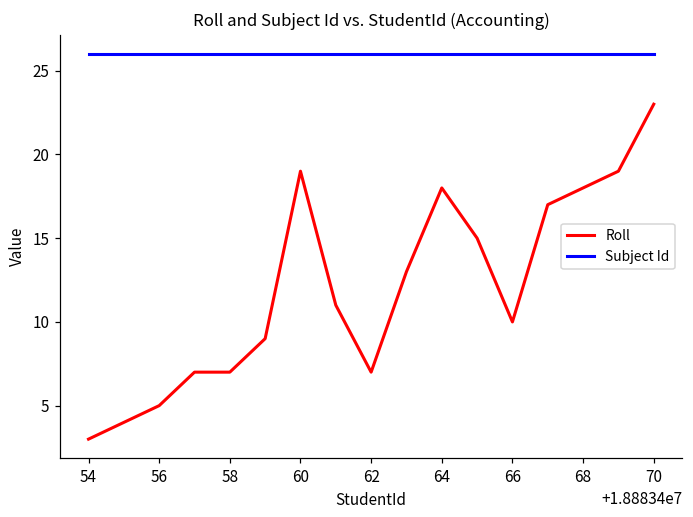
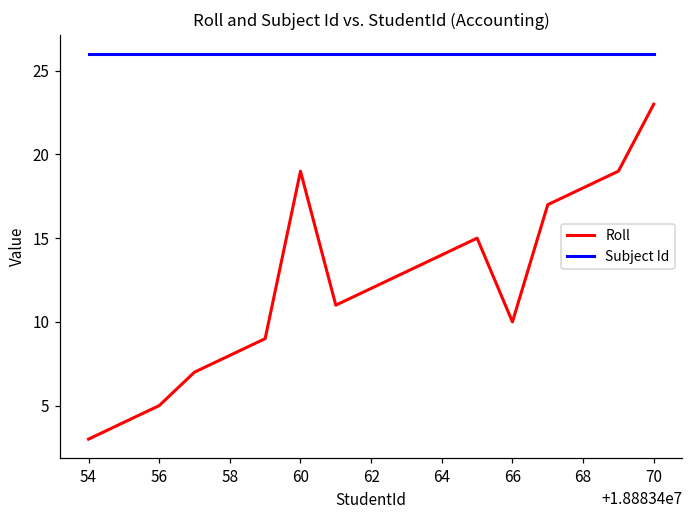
  {
    "Roll": {
      "54": 3,
      "56": 5,
-     "58": 7,
+     "58": 8,
      "60": 19,
-     "62": 7,
-     "64": 18,
+     "62": 12,
+     "64": 14,
      "66": 10,
      "68": 18,
      "70": 23
    },
    "Subject Id": {
      "54": 26,
      "56": 26,
      "58": 26,
      "60": 26,
      "62": 26,
      "64": 26,
      "66": 26,
      "68": 26,
      "70": 26
    }
  }
